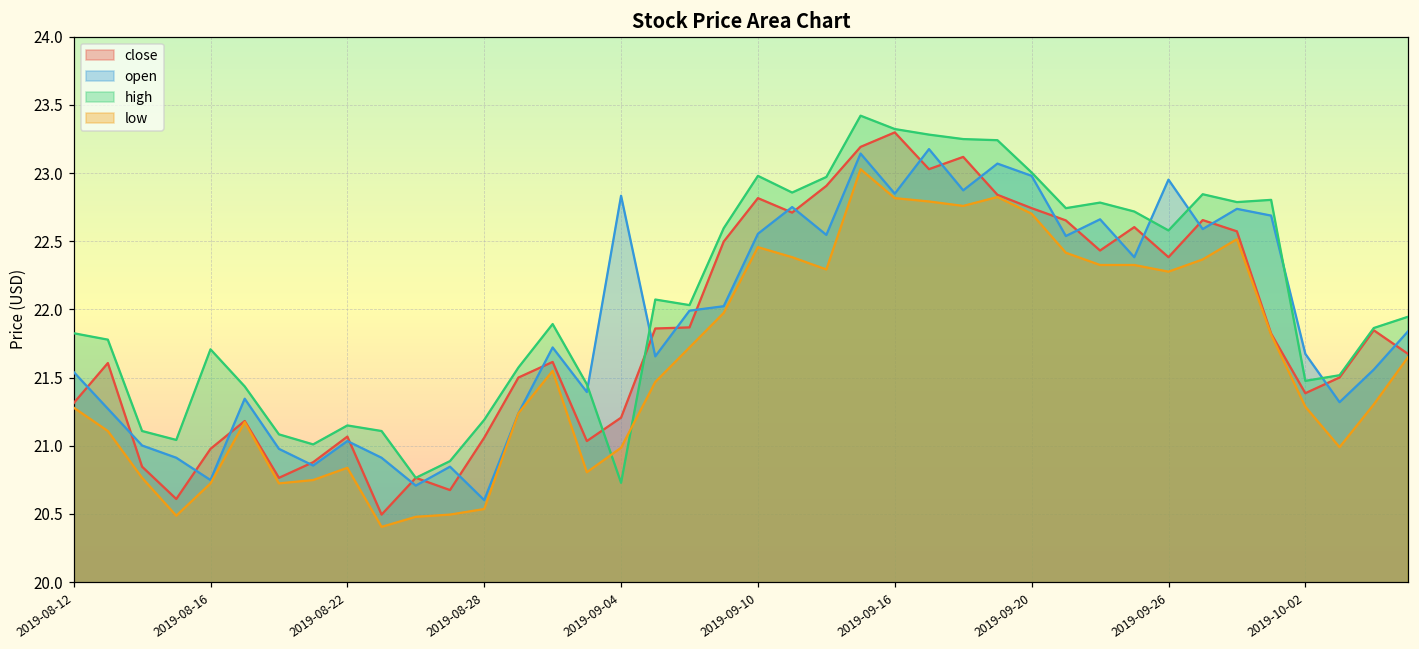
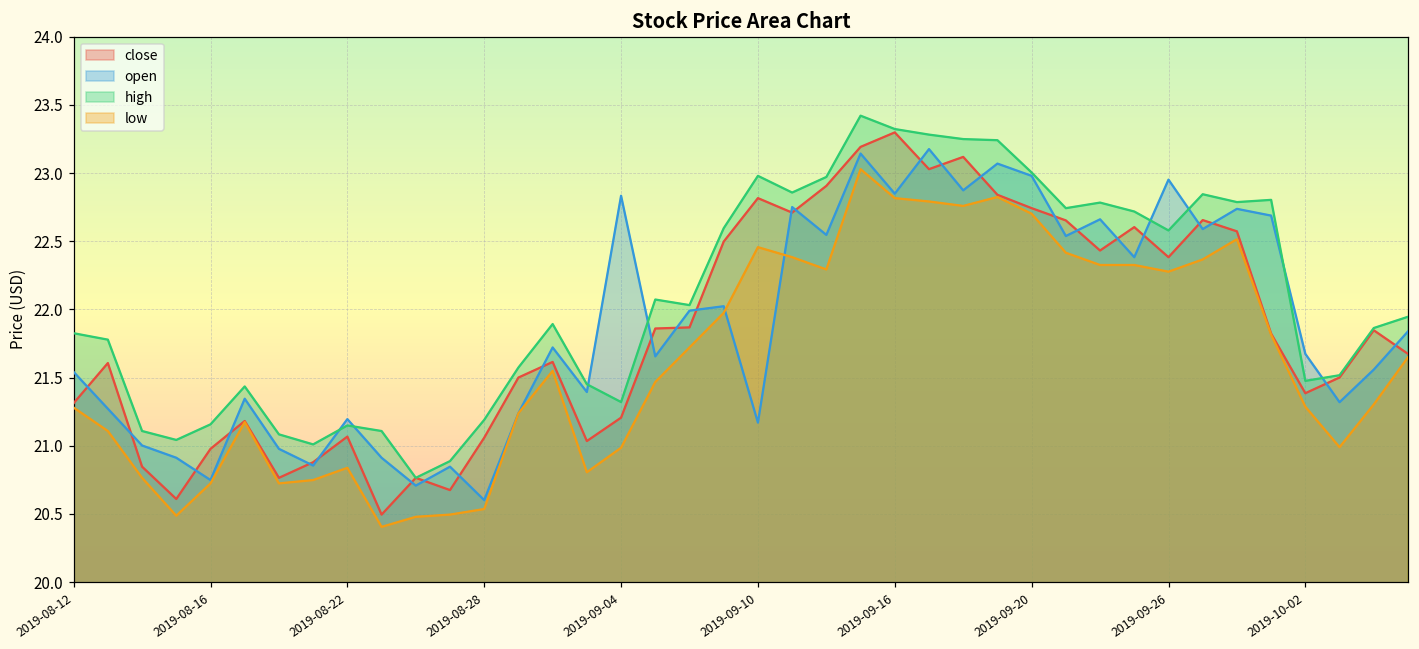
  {
    "open": {
      "2019-08-12": 21.54,
      "2019-08-16": 20.75,
-     "2019-08-22": 21.03,
+     "2019-08-22": 21.20,
      "2019-08-28": 20.60,
      "2019-09-04": 22.83,
-     "2019-09-10": 22.55,
+     "2019-09-10": 21.17,
      "2019-09-16": 22.85,
      "2019-09-20": 22.98,
      "2019-09-26": 22.95,
      "2019-10-02": 21.67
    },
    "high": {
      "2019-08-12": 21.83,
-     "2019-08-16": 21.71,
+     "2019-08-16": 21.16,
      "2019-08-22": 21.15,
      "2019-08-28": 21.19,
-     "2019-09-04": 20.73,
+     "2019-09-04": 21.32,
      "2019-09-10": 22.98,
      "2019-09-16": 23.32,
      "2019-09-20": 23.00,
      "2019-09-26": 22.58,
      "2019-10-02": 21.48
    }
  }
